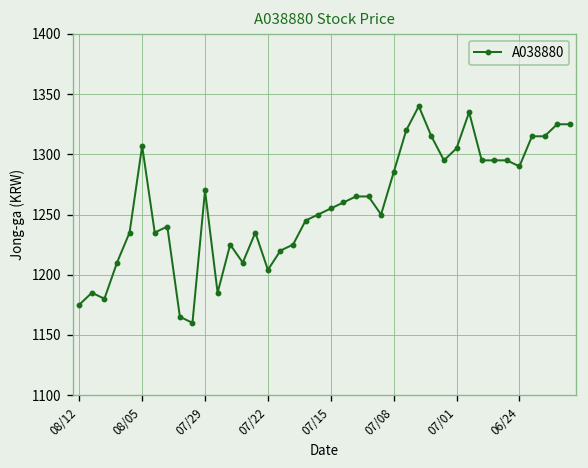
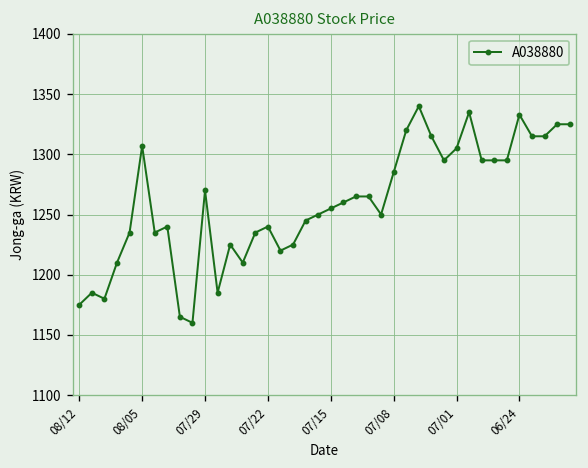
  {
    "08/12": 1175,
    "08/05": 1307,
    "07/29": 1270,
-   "07/22": 1204,
+   "07/22": 1240,
    "07/15": 1255,
    "07/08": 1285,
    "07/01": 1305,
-   "06/24": 1290
+   "06/24": 1333
  }
